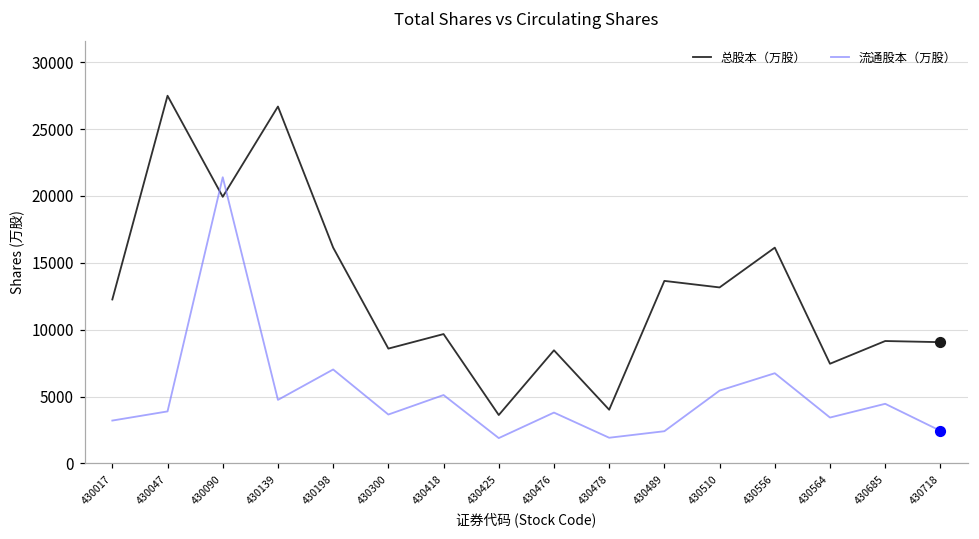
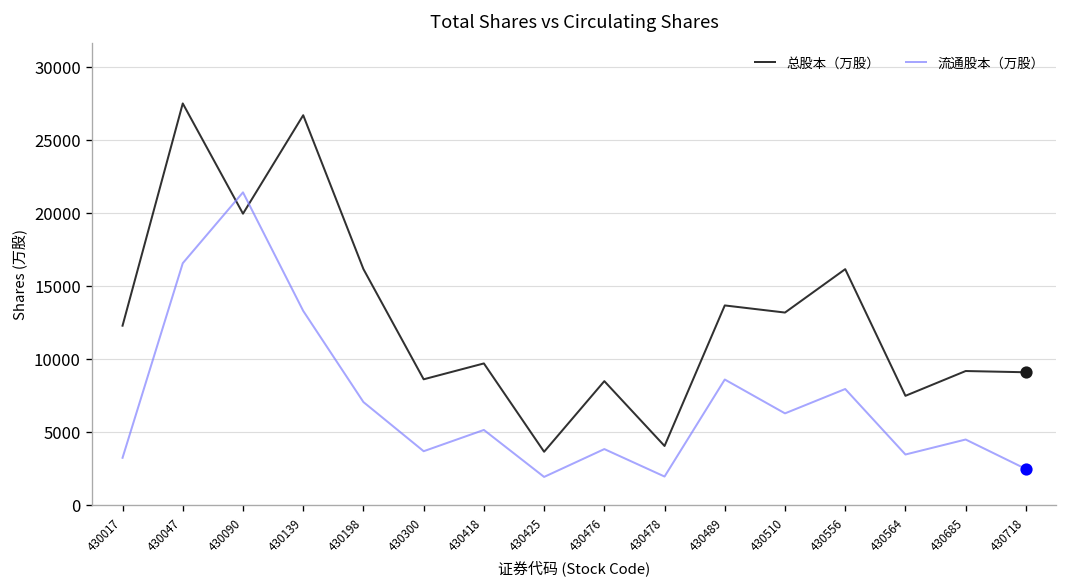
  {
    "流通股本（万股）": {
      "430017": 3200,
-     "430047": 3900,
+     "430047": 16500,
      "430090": 21400,
-     "430139": 4800,
+     "430139": 13300,
      "430198": 7000,
      "430300": 3700,
      "430418": 5100,
      "430425": 1900,
      "430476": 3800,
      "430478": 1900,
-     "430489": 2400,
-     "430510": 5400,
-     "430556": 6700,
+     "430489": 8600,
+     "430510": 6300,
+     "430556": 7900,
      "430564": 3400,
      "430685": 4500
    }
  }
